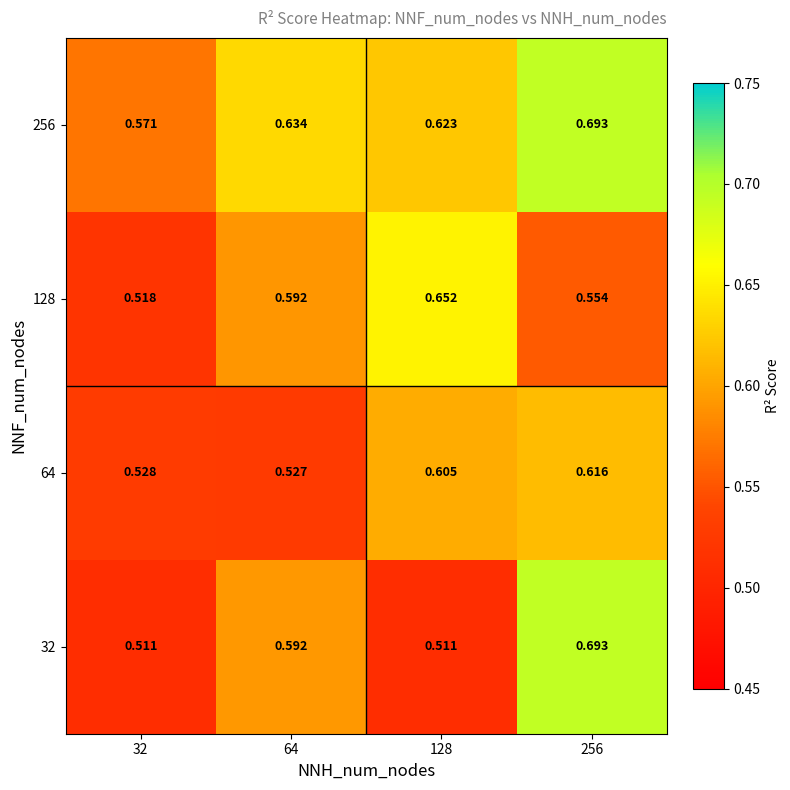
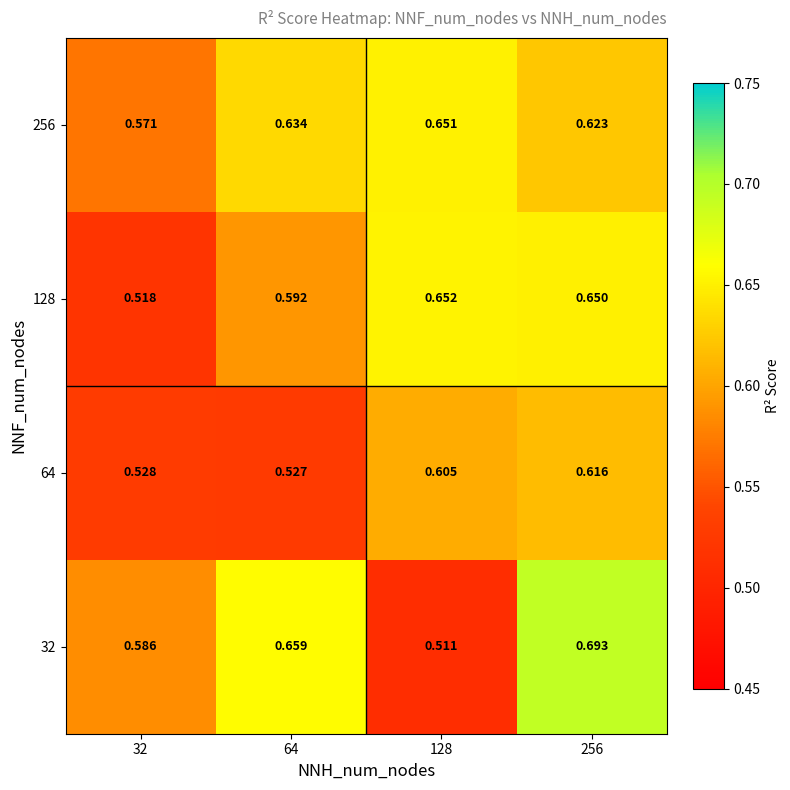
  {
    "256": {
      "32": 0.571,
      "64": 0.634,
-     "128": 0.623,
-     "256": 0.693
+     "128": 0.651,
+     "256": 0.623
    },
    "128": {
      "32": 0.518,
      "64": 0.592,
      "128": 0.652,
-     "256": 0.554
+     "256": 0.650
    },
    "64": {
      "32": 0.528,
      "64": 0.527,
      "128": 0.605,
      "256": 0.616
    },
    "32": {
-     "32": 0.511,
-     "64": 0.592,
+     "32": 0.586,
+     "64": 0.659,
      "128": 0.511,
      "256": 0.693
    }
  }
